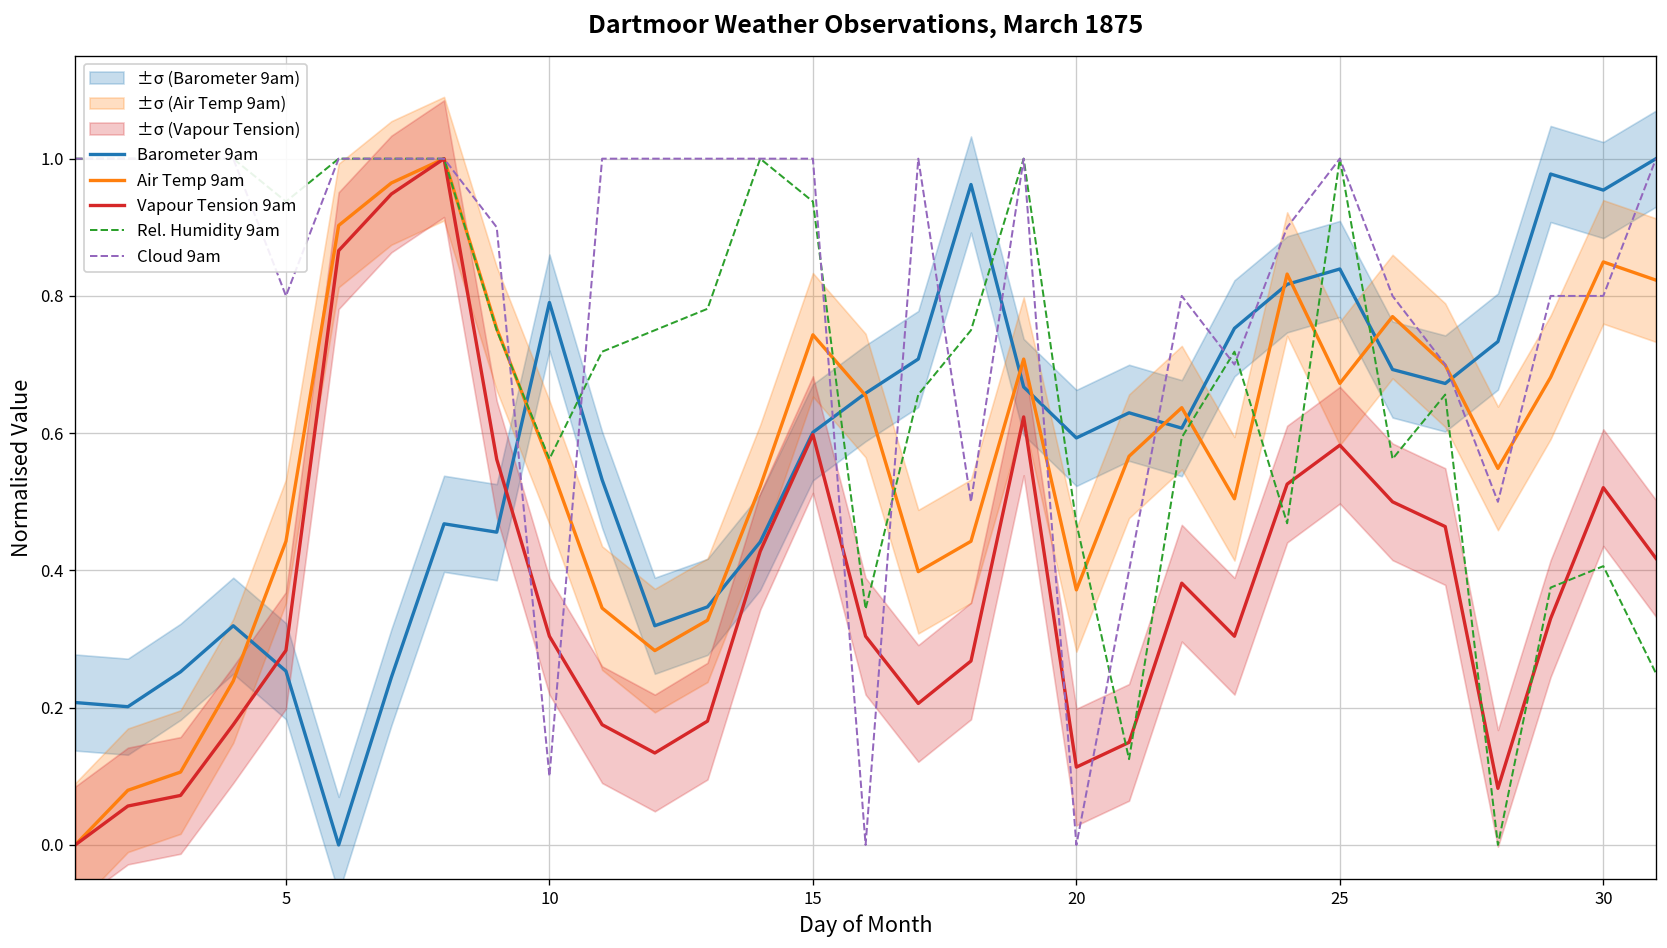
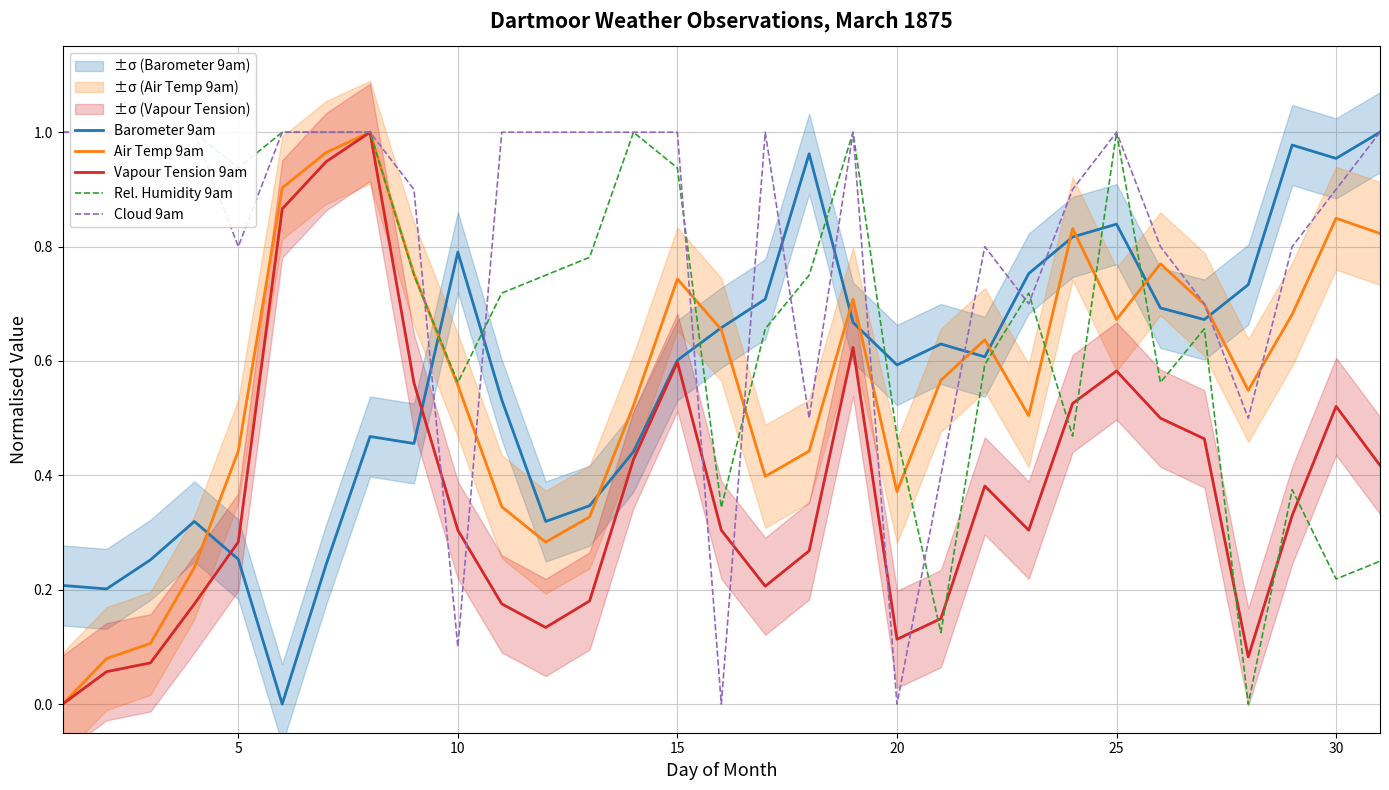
  {
    "Rel. Humidity 9am": {
      "10": 0.56,
      "15": 0.94,
      "20": 0.47,
-     "30": 0.41
+     "30": 0.22
    },
    "Cloud 9am": {
      "5": 0.80,
      "10": 0.10,
      "15": 1.00,
      "20": 0.00,
-     "30": 0.80
+     "30": 0.90
    }
  }
